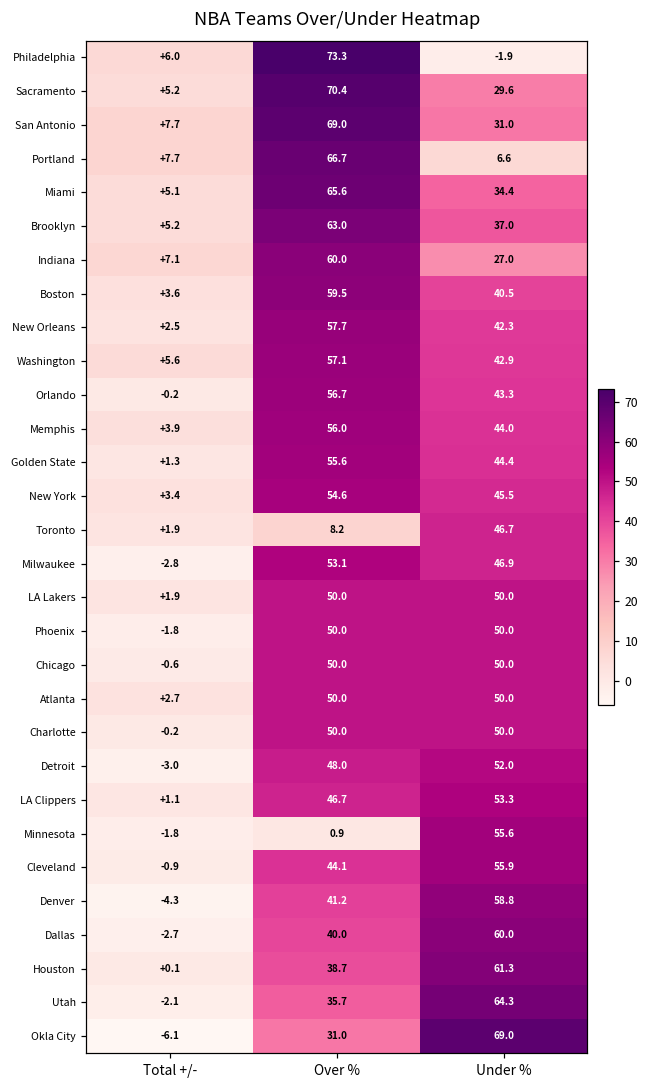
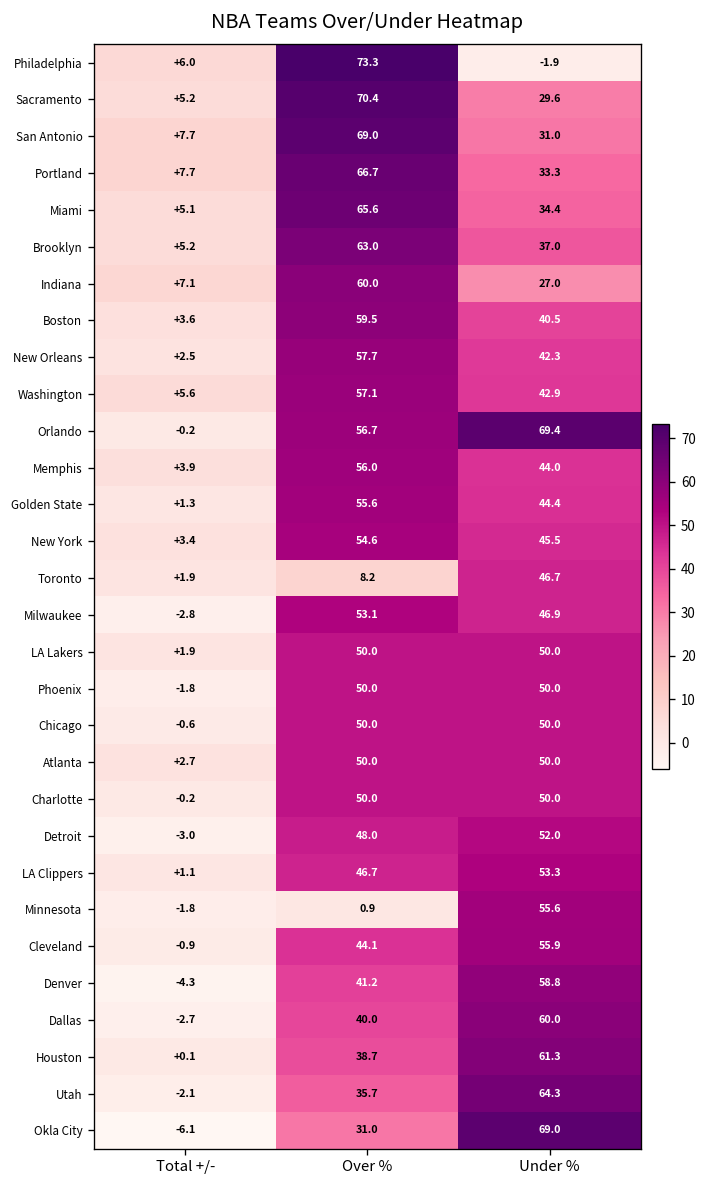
  {
    "Philadelphia": {
      "Total +/-": "+6.0",
      "Over %": "73.3",
      "Under %": "-1.9"
    },
    "Sacramento": {
      "Total +/-": "+5.2",
      "Over %": "70.4",
      "Under %": "29.6"
    },
    "San Antonio": {
      "Total +/-": "+7.7",
      "Over %": "69.0",
      "Under %": "31.0"
    },
    "Portland": {
      "Total +/-": "+7.7",
      "Over %": "66.7",
-     "Under %": "6.6"
+     "Under %": "33.3"
    },
    "Miami": {
      "Total +/-": "+5.1",
      "Over %": "65.6",
      "Under %": "34.4"
    },
    "Brooklyn": {
      "Total +/-": "+5.2",
      "Over %": "63.0",
      "Under %": "37.0"
    },
    "Indiana": {
      "Total +/-": "+7.1",
      "Over %": "60.0",
      "Under %": "27.0"
    },
    "Boston": {
      "Total +/-": "+3.6",
      "Over %": "59.5",
      "Under %": "40.5"
    },
    "New Orleans": {
      "Total +/-": "+2.5",
      "Over %": "57.7",
      "Under %": "42.3"
    },
    "Washington": {
      "Total +/-": "+5.6",
      "Over %": "57.1",
      "Under %": "42.9"
    },
    "Orlando": {
      "Total +/-": "-0.2",
      "Over %": "56.7",
-     "Under %": "43.3"
+     "Under %": "69.4"
    },
    "Memphis": {
      "Total +/-": "+3.9",
      "Over %": "56.0",
      "Under %": "44.0"
    },
    "Golden State": {
      "Total +/-": "+1.3",
      "Over %": "55.6",
      "Under %": "44.4"
    },
    "New York": {
      "Total +/-": "+3.4",
      "Over %": "54.6",
      "Under %": "45.5"
    },
    "Toronto": {
      "Total +/-": "+1.9",
      "Over %": "8.2",
      "Under %": "46.7"
    },
    "Milwaukee": {
      "Total +/-": "-2.8",
      "Over %": "53.1",
      "Under %": "46.9"
    },
    "LA Lakers": {
      "Total +/-": "+1.9",
      "Over %": "50.0",
      "Under %": "50.0"
    },
    "Phoenix": {
      "Total +/-": "-1.8",
      "Over %": "50.0",
      "Under %": "50.0"
    },
    "Chicago": {
      "Total +/-": "-0.6",
      "Over %": "50.0",
      "Under %": "50.0"
    },
    "Atlanta": {
      "Total +/-": "+2.7",
      "Over %": "50.0",
      "Under %": "50.0"
    },
    "Charlotte": {
      "Total +/-": "-0.2",
      "Over %": "50.0",
      "Under %": "50.0"
    },
    "Detroit": {
      "Total +/-": "-3.0",
      "Over %": "48.0",
      "Under %": "52.0"
    },
    "LA Clippers": {
      "Total +/-": "+1.1",
      "Over %": "46.7",
      "Under %": "53.3"
    },
    "Minnesota": {
      "Total +/-": "-1.8",
      "Over %": "0.9",
      "Under %": "55.6"
    },
    "Cleveland": {
      "Total +/-": "-0.9",
      "Over %": "44.1",
      "Under %": "55.9"
    },
    "Denver": {
      "Total +/-": "-4.3",
      "Over %": "41.2",
      "Under %": "58.8"
    },
    "Dallas": {
      "Total +/-": "-2.7",
      "Over %": "40.0",
      "Under %": "60.0"
    },
    "Houston": {
      "Total +/-": "+0.1",
      "Over %": "38.7",
      "Under %": "61.3"
    },
    "Utah": {
      "Total +/-": "-2.1",
      "Over %": "35.7",
      "Under %": "64.3"
    },
    "Okla City": {
      "Total +/-": "-6.1",
      "Over %": "31.0",
      "Under %": "69.0"
    }
  }
